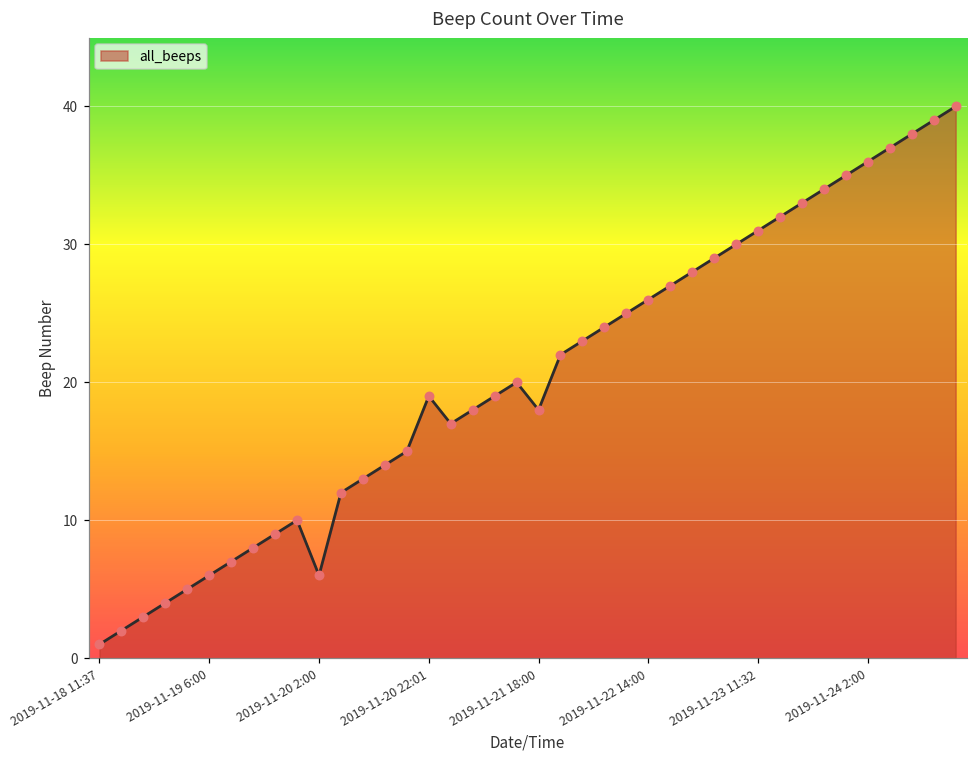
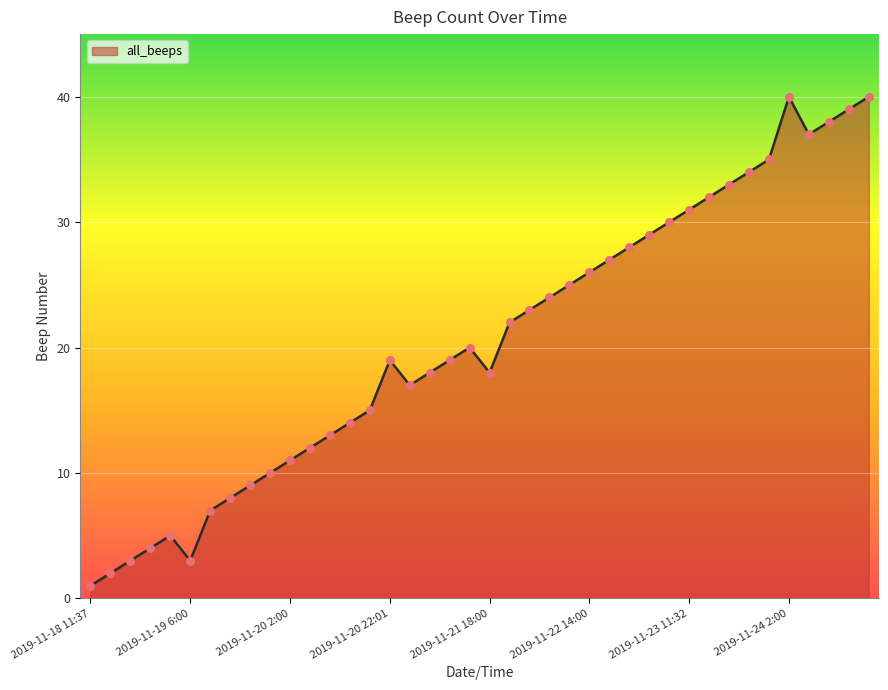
  {
    "2019-11-18 11:37": 1,
-   "2019-11-19 6:00": 6,
-   "2019-11-20 2:00": 6,
+   "2019-11-19 6:00": 3,
+   "2019-11-20 2:00": 11,
    "2019-11-20 22:01": 19,
    "2019-11-21 18:00": 18,
    "2019-11-22 14:00": 26,
    "2019-11-23 11:32": 31,
-   "2019-11-24 2:00": 36
+   "2019-11-24 2:00": 40
  }
